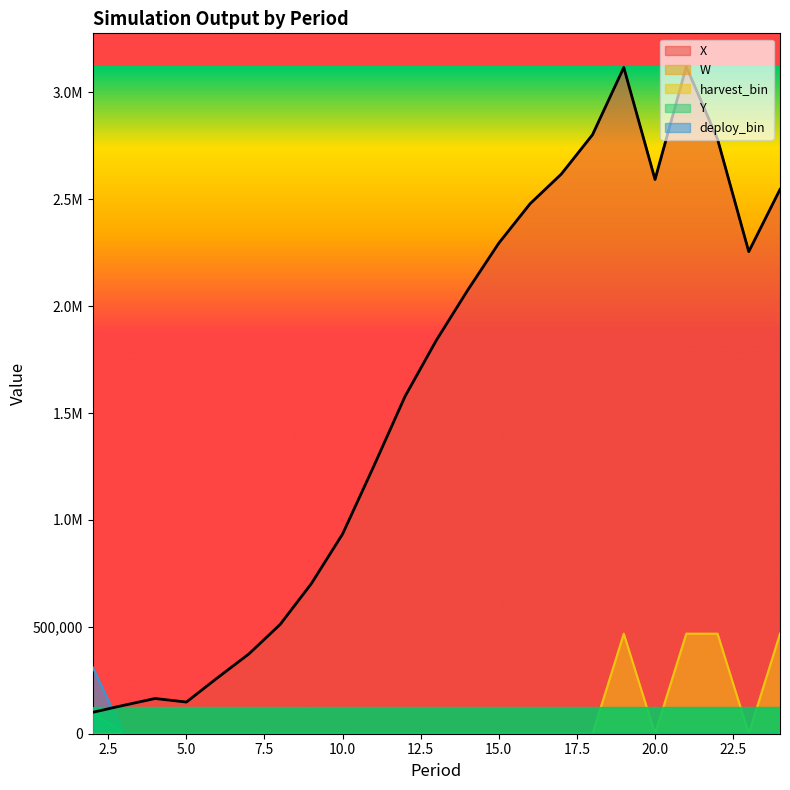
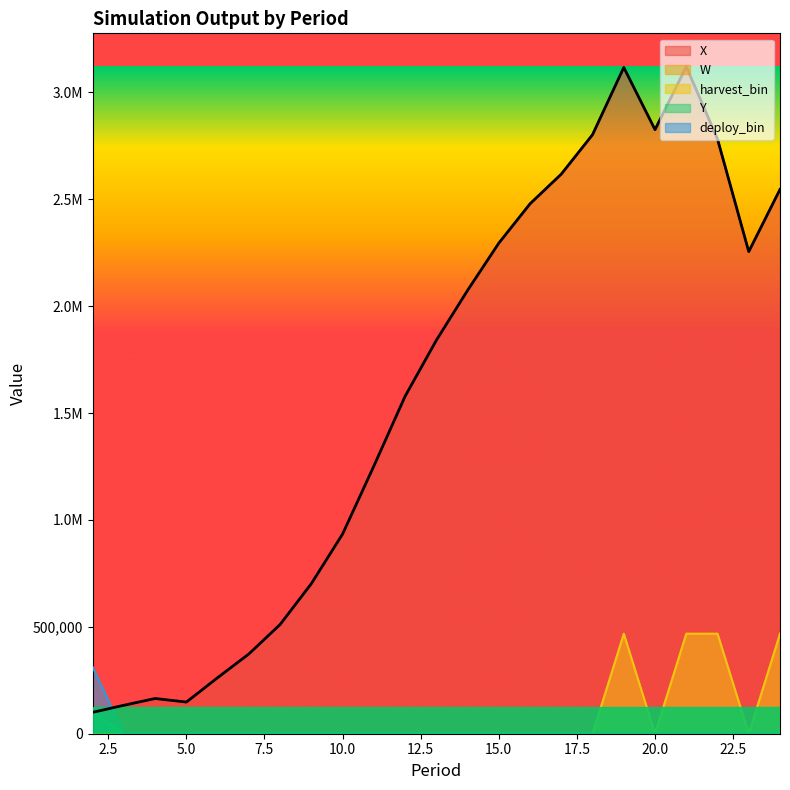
  {
    "X": {
      "5.0": "150,000",
      "10.0": "930,000",
      "15.0": "2,290,000",
-     "20.0": "2,590,000"
+     "20.0": "2,830,000"
    }
  }
